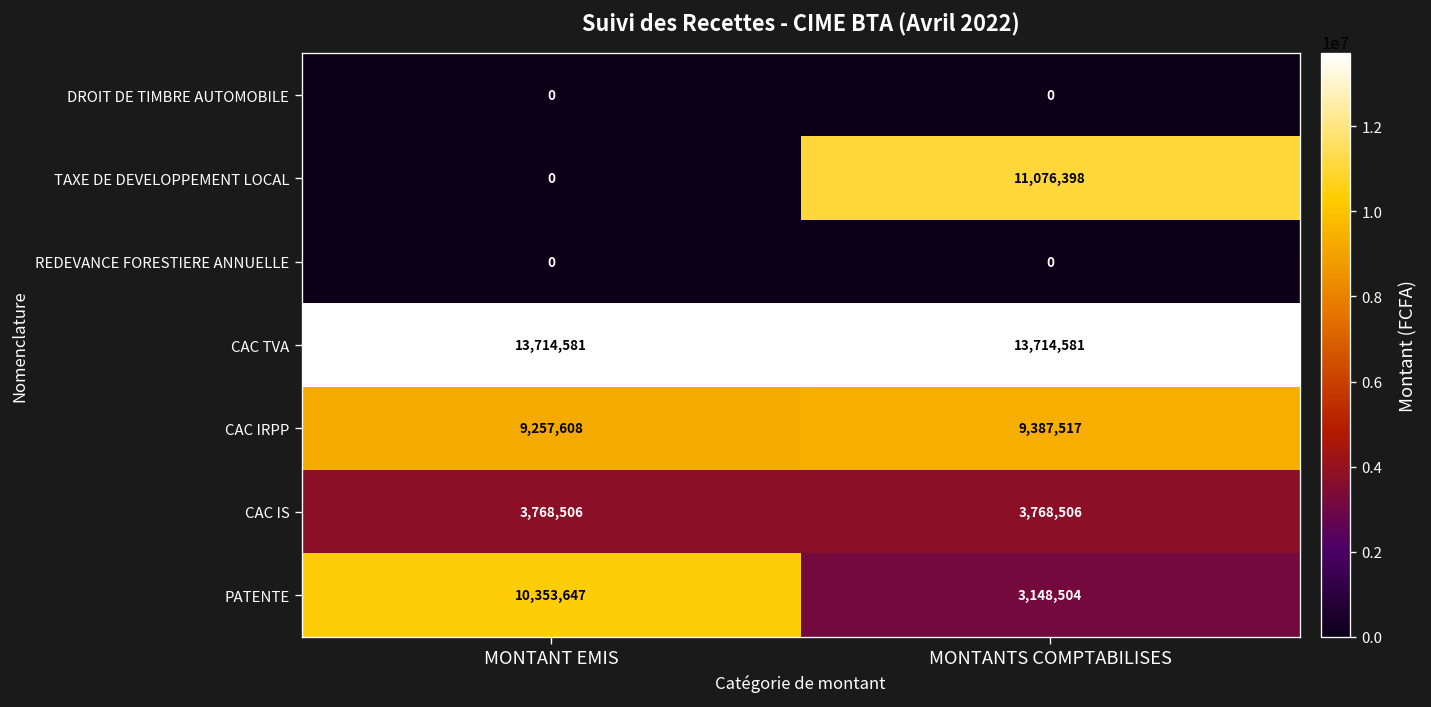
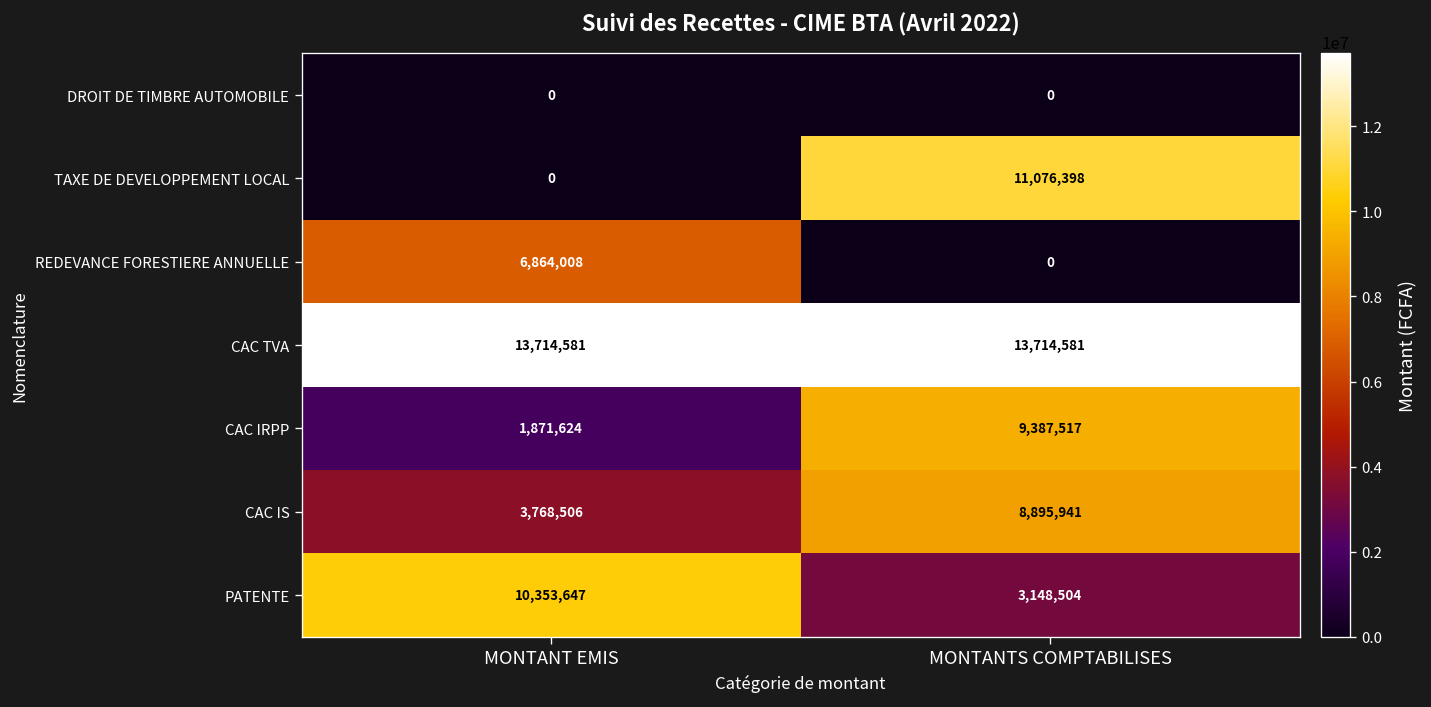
  {
    "DROIT DE TIMBRE AUTOMOBILE": {
      "MONTANT EMIS": "0",
      "MONTANTS COMPTABILISES": "0"
    },
    "TAXE DE DEVELOPPEMENT LOCAL": {
      "MONTANT EMIS": "0",
      "MONTANTS COMPTABILISES": "11,076,398"
    },
    "REDEVANCE FORESTIERE ANNUELLE": {
-     "MONTANT EMIS": "0",
+     "MONTANT EMIS": "6,864,008",
      "MONTANTS COMPTABILISES": "0"
    },
    "CAC TVA": {
      "MONTANT EMIS": "13,714,581",
      "MONTANTS COMPTABILISES": "13,714,581"
    },
    "CAC IRPP": {
-     "MONTANT EMIS": "9,257,608",
+     "MONTANT EMIS": "1,871,624",
      "MONTANTS COMPTABILISES": "9,387,517"
    },
    "CAC IS": {
      "MONTANT EMIS": "3,768,506",
-     "MONTANTS COMPTABILISES": "3,768,506"
+     "MONTANTS COMPTABILISES": "8,895,941"
    },
    "PATENTE": {
      "MONTANT EMIS": "10,353,647",
      "MONTANTS COMPTABILISES": "3,148,504"
    }
  }
